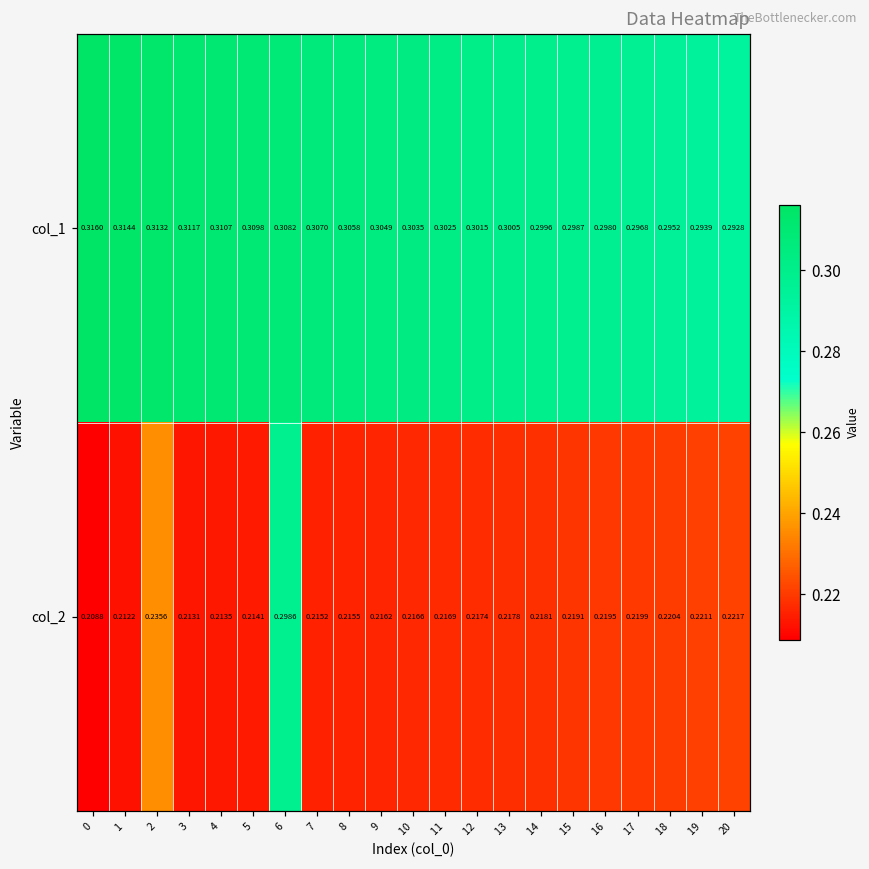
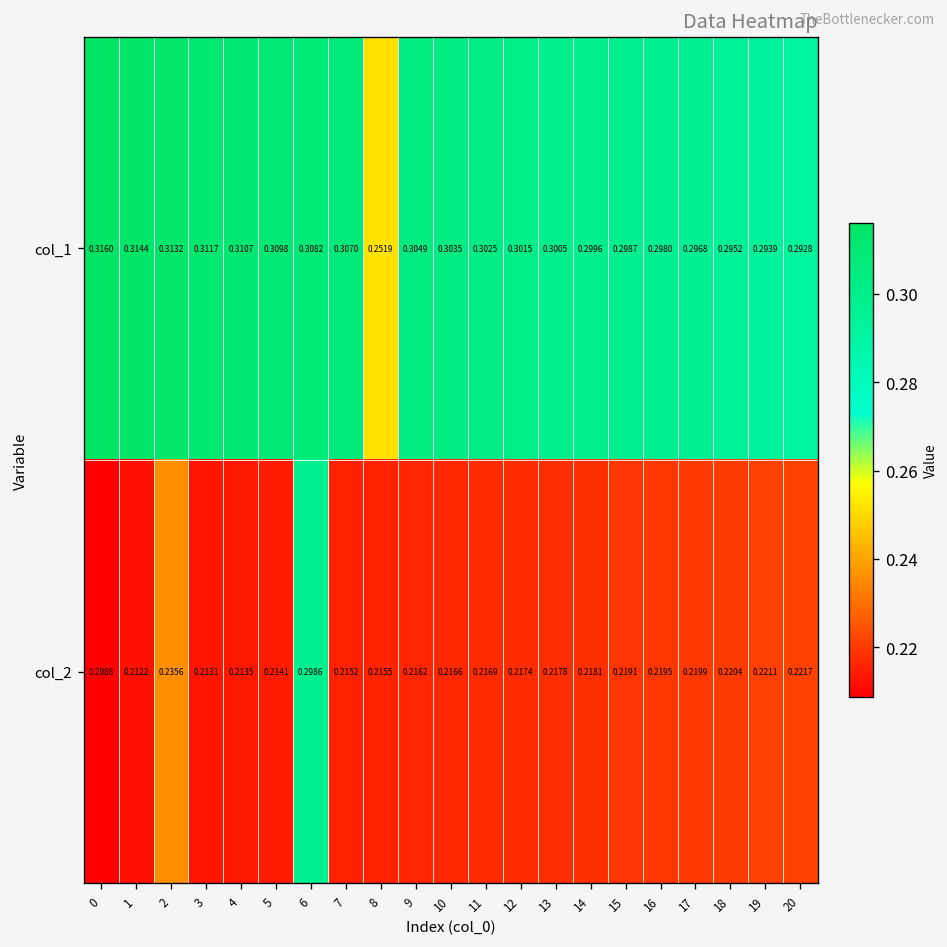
  {
    "col_1": {
      "0": 0.3160,
      "1": 0.3144,
      "2": 0.3132,
      "3": 0.3117,
      "4": 0.3107,
      "5": 0.3098,
      "6": 0.3082,
      "7": 0.3070,
-     "8": 0.3058,
+     "8": 0.2519,
      "9": 0.3049,
      "10": 0.3035,
      "11": 0.3025,
      "12": 0.3015,
      "13": 0.3005,
      "14": 0.2996,
      "15": 0.2987,
      "16": 0.2980,
      "17": 0.2968,
      "18": 0.2952,
      "19": 0.2939,
      "20": 0.2928
    },
    "col_2": {
      "0": 0.2088,
      "1": 0.2122,
      "2": 0.2356,
      "3": 0.2131,
      "4": 0.2135,
      "5": 0.2141,
      "6": 0.2986,
      "7": 0.2152,
      "8": 0.2155,
      "9": 0.2162,
      "10": 0.2166,
      "11": 0.2169,
      "12": 0.2174,
      "13": 0.2178,
      "14": 0.2181,
      "15": 0.2191,
      "16": 0.2195,
      "17": 0.2199,
      "18": 0.2204,
      "19": 0.2211,
      "20": 0.2217
    }
  }
